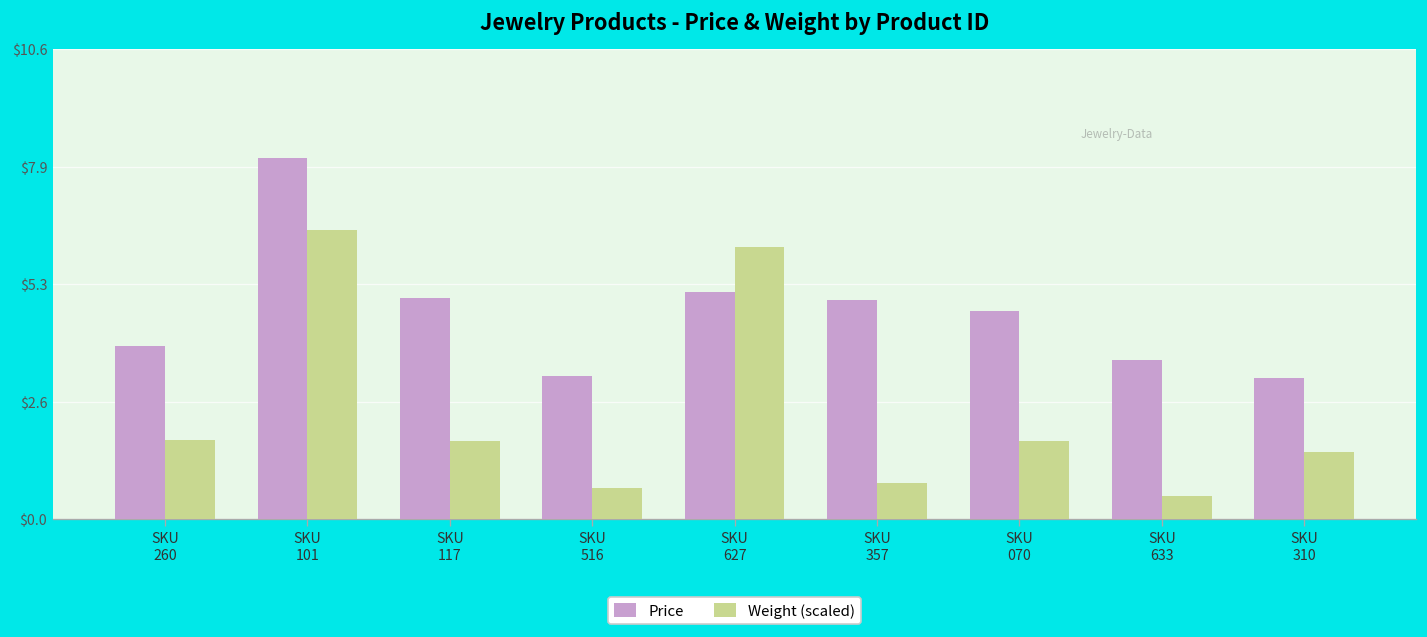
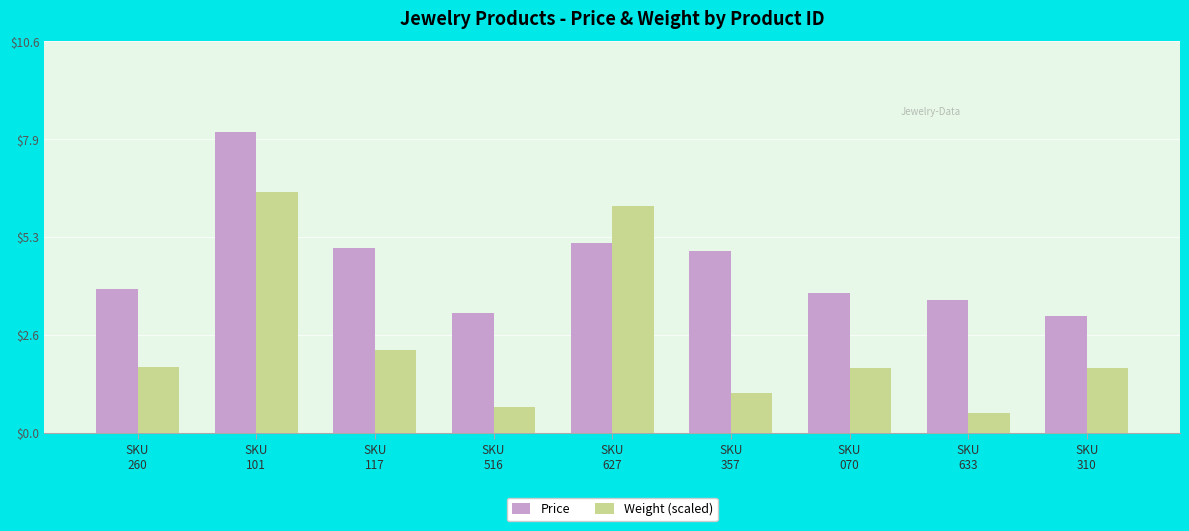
  {
    "Price": {
      "SKU 260": "$3.9",
      "SKU 101": "$8.2",
      "SKU 117": "$5.0",
      "SKU 516": "$3.2",
      "SKU 627": "$5.1",
      "SKU 357": "$4.9",
-     "SKU 070": "$4.7",
+     "SKU 070": "$3.8",
      "SKU 633": "$3.6",
      "SKU 310": "$3.2"
    },
    "Weight (scaled)": {
      "SKU 260": "$1.8",
      "SKU 101": "$6.5",
-     "SKU 117": "$1.8",
+     "SKU 117": "$2.2",
      "SKU 516": "$0.7",
      "SKU 627": "$6.1",
-     "SKU 357": "$0.8",
+     "SKU 357": "$1.1",
      "SKU 070": "$1.8",
      "SKU 633": "$0.5",
-     "SKU 310": "$1.5"
+     "SKU 310": "$1.8"
    }
  }
